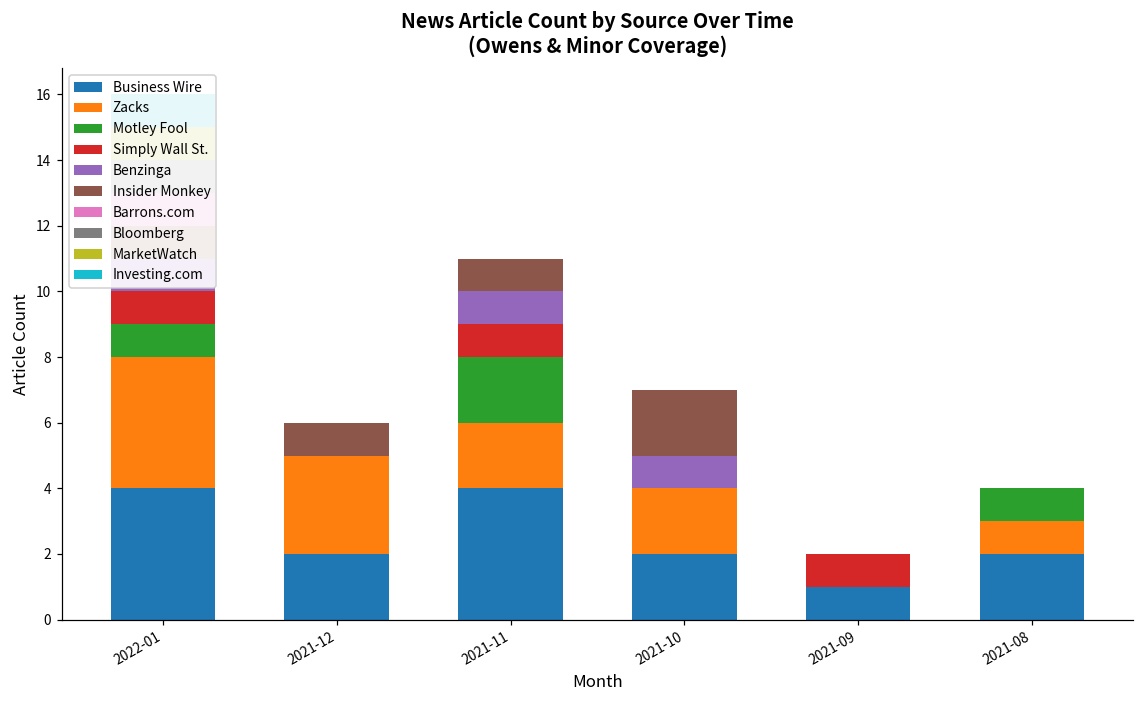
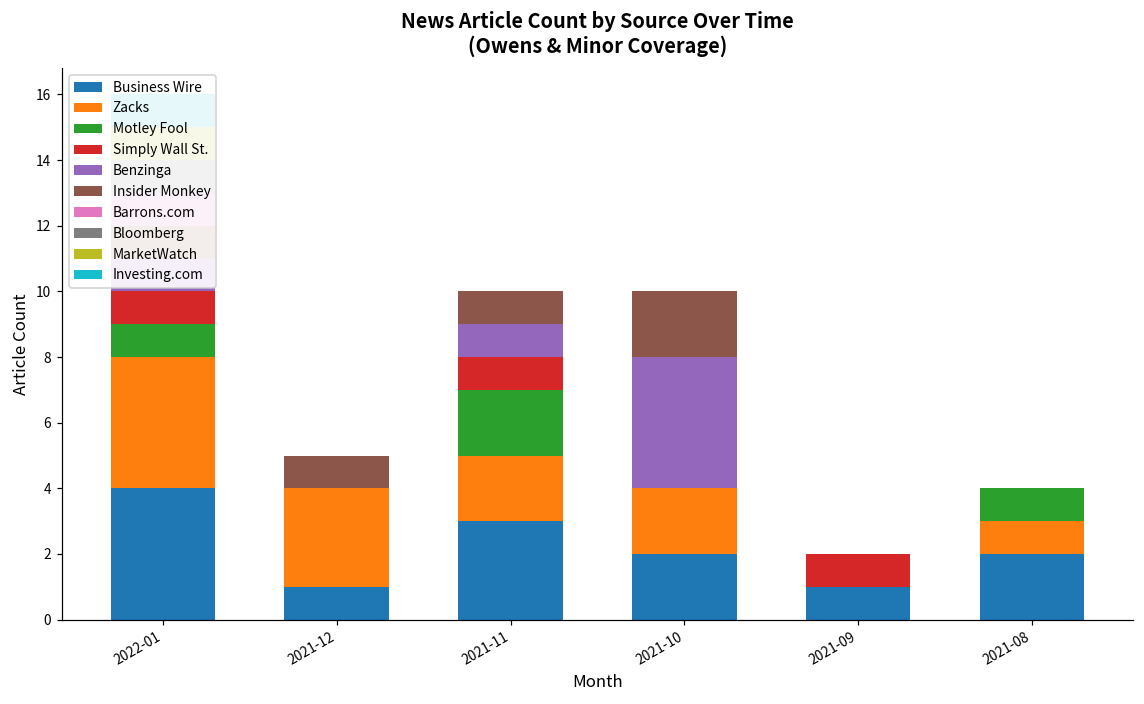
  {
    "Business Wire": {
      "2022-01": 4,
-     "2021-12": 2,
-     "2021-11": 4,
+     "2021-12": 1,
+     "2021-11": 3,
      "2021-10": 2,
      "2021-09": 1,
      "2021-08": 2
    },
    "Zacks": {
      "2022-01": 4,
      "2021-12": 3,
      "2021-11": 2,
      "2021-10": 2,
      "2021-09": 0,
      "2021-08": 1
    },
    "Motley Fool": {
      "2022-01": 1,
      "2021-12": 0,
      "2021-11": 2,
      "2021-10": 0,
      "2021-09": 0,
      "2021-08": 1
    },
    "Simply Wall St.": {
      "2022-01": 1,
      "2021-12": 0,
      "2021-11": 1,
      "2021-10": 0,
      "2021-09": 1,
      "2021-08": 0
    },
    "Benzinga": {
      "2021-12": 0,
      "2021-11": 1,
-     "2021-10": 1,
+     "2021-10": 4,
      "2021-09": 0,
      "2021-08": 0
    },
    "Insider Monkey": {
      "2021-12": 1,
      "2021-11": 1,
      "2021-10": 2,
      "2021-09": 0,
      "2021-08": 0
    },
    "Barrons.com": {
      "2021-12": 0,
      "2021-11": 0,
      "2021-10": 0,
      "2021-09": 0,
      "2021-08": 0
    },
    "Bloomberg": {
      "2021-12": 0,
      "2021-11": 0,
      "2021-10": 0,
      "2021-09": 0,
      "2021-08": 0
    },
    "MarketWatch": {
      "2021-12": 0,
      "2021-11": 0,
      "2021-10": 0,
      "2021-09": 0,
      "2021-08": 0
    },
    "Investing.com": {
      "2021-12": 0,
      "2021-11": 0,
      "2021-10": 0,
      "2021-09": 0,
      "2021-08": 0
    }
  }
